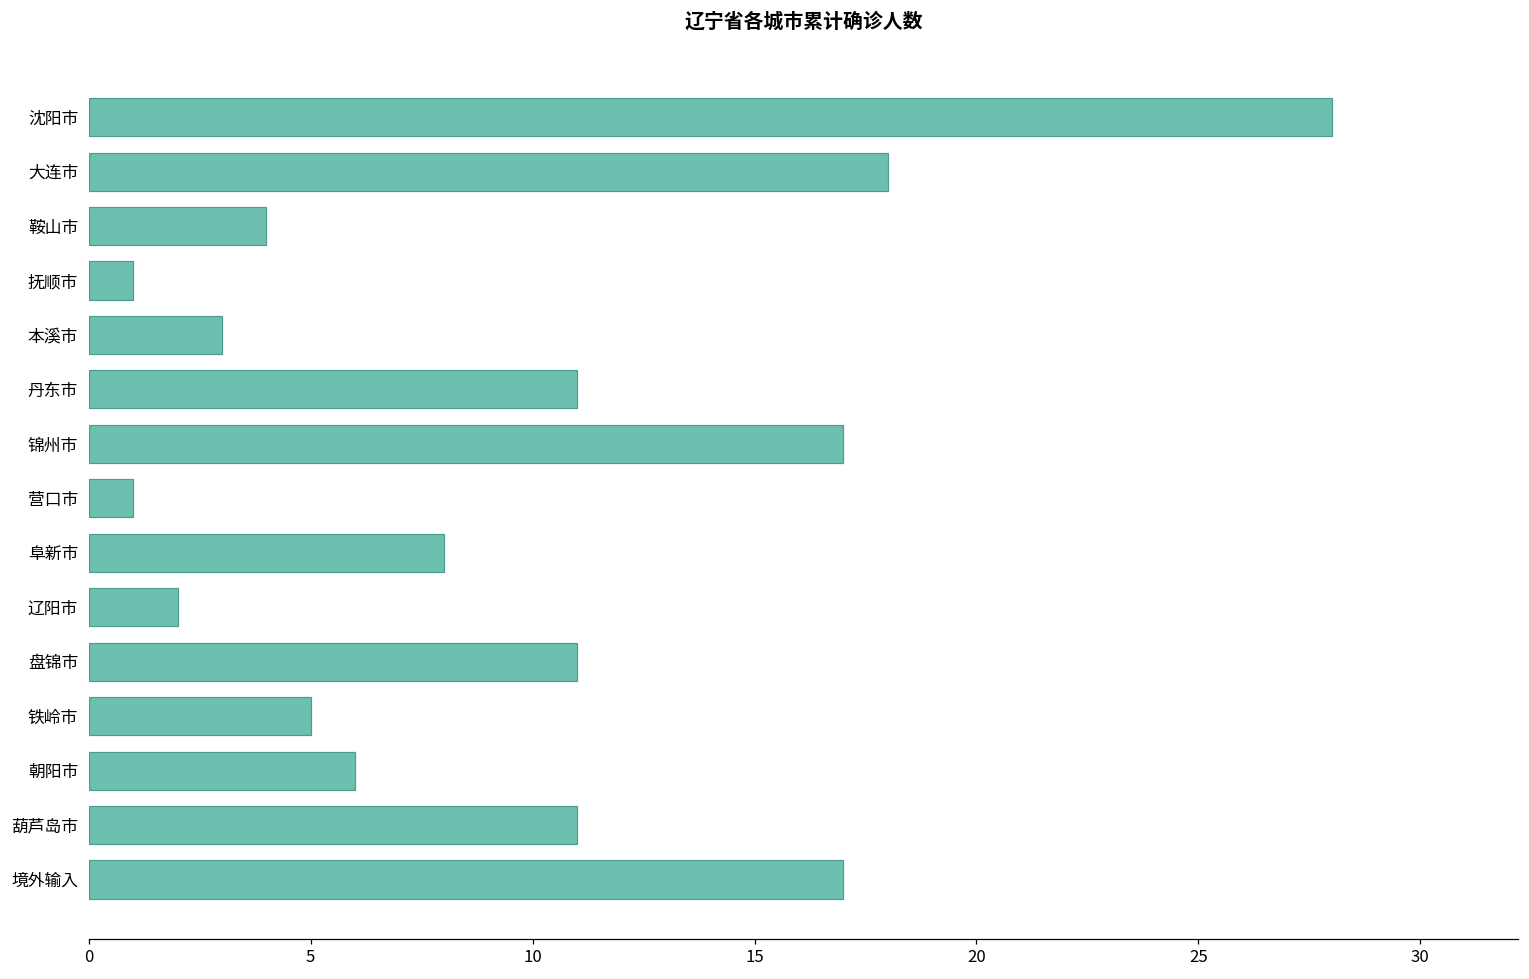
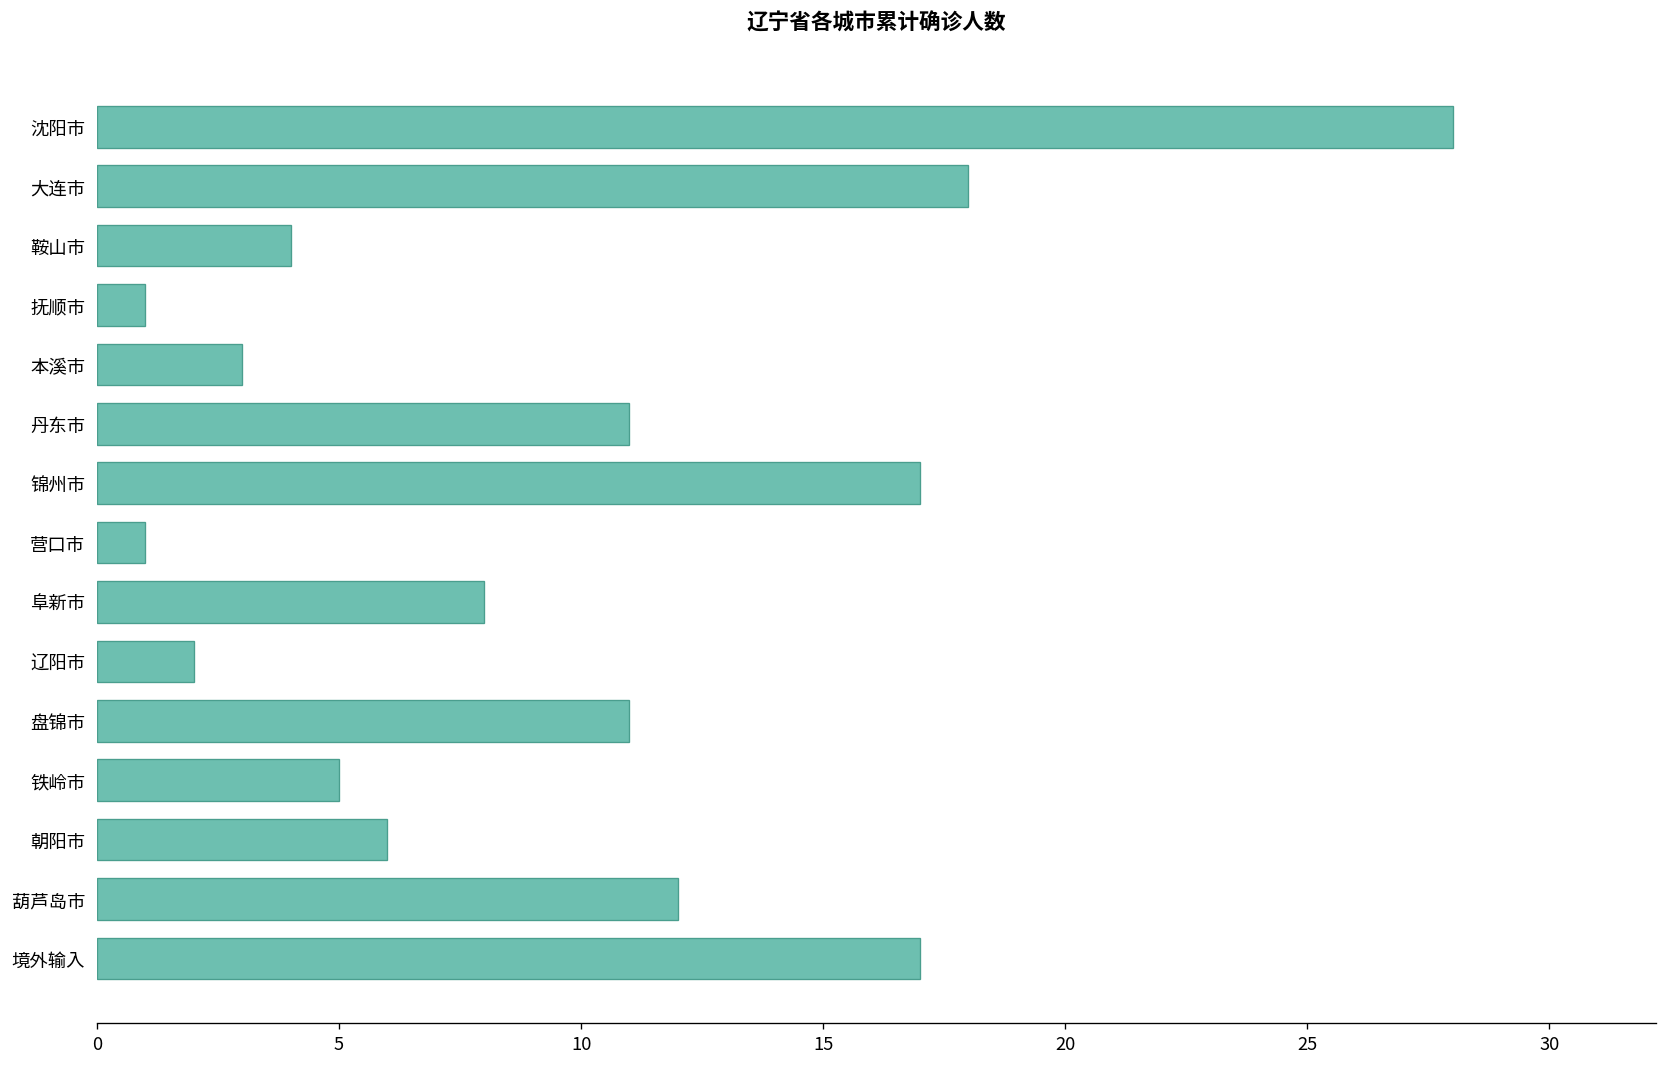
  {
    "沈阳市": 28,
    "大连市": 18,
    "鞍山市": 4,
    "抚顺市": 1,
    "本溪市": 3,
    "丹东市": 11,
    "锦州市": 17,
    "营口市": 1,
    "阜新市": 8,
    "辽阳市": 2,
    "盘锦市": 11,
    "铁岭市": 5,
    "朝阳市": 6,
-   "葫芦岛市": 11,
+   "葫芦岛市": 12,
    "境外输入": 17
  }
